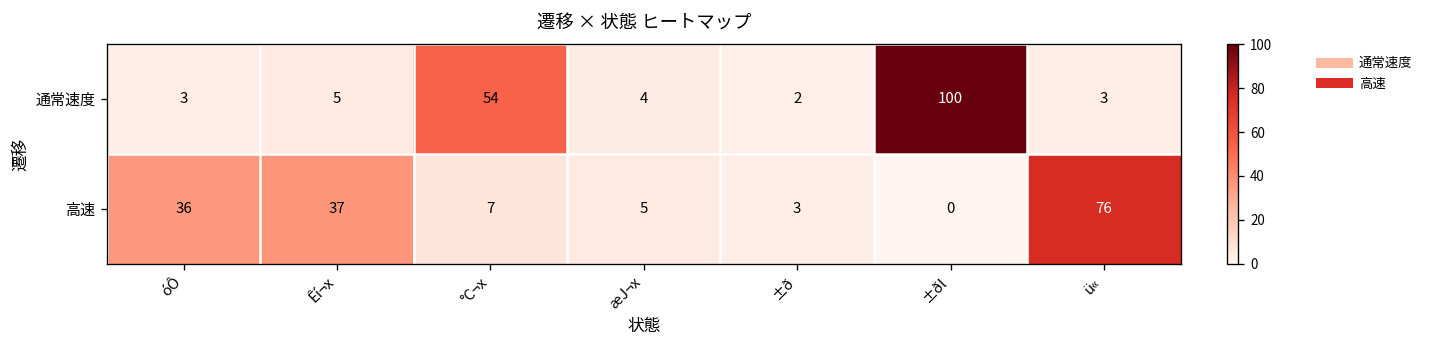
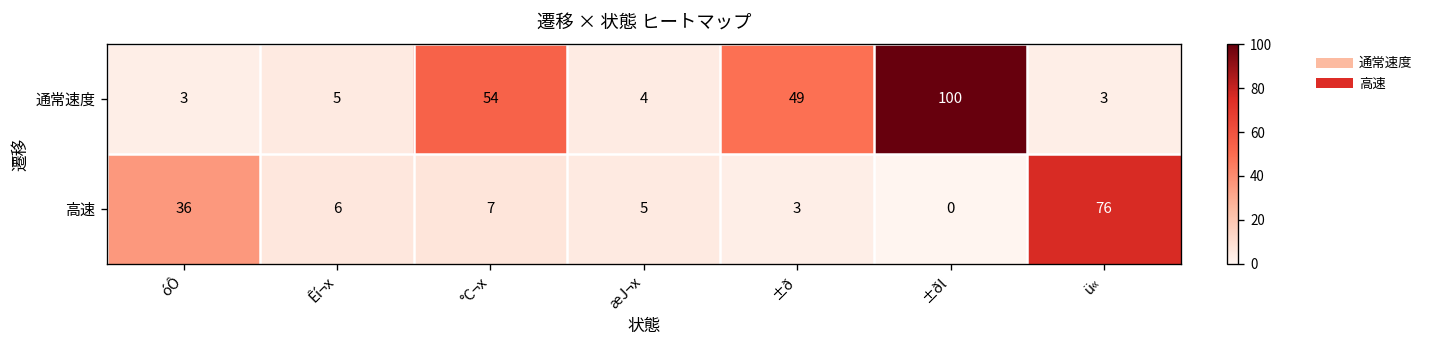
  {
    "通常速度": {
      "óÔ": 3,
      "Êí¬x": 5,
      "°C¬x": 54,
      "æJ¬x": 4,
-     "±ð": 2,
+     "±ð": 49,
      "±ðl": 100,
      "ü«": 3
    },
    "高速": {
      "óÔ": 36,
-     "Êí¬x": 37,
+     "Êí¬x": 6,
      "°C¬x": 7,
      "æJ¬x": 5,
      "±ð": 3,
      "±ðl": 0,
      "ü«": 76
    }
  }
